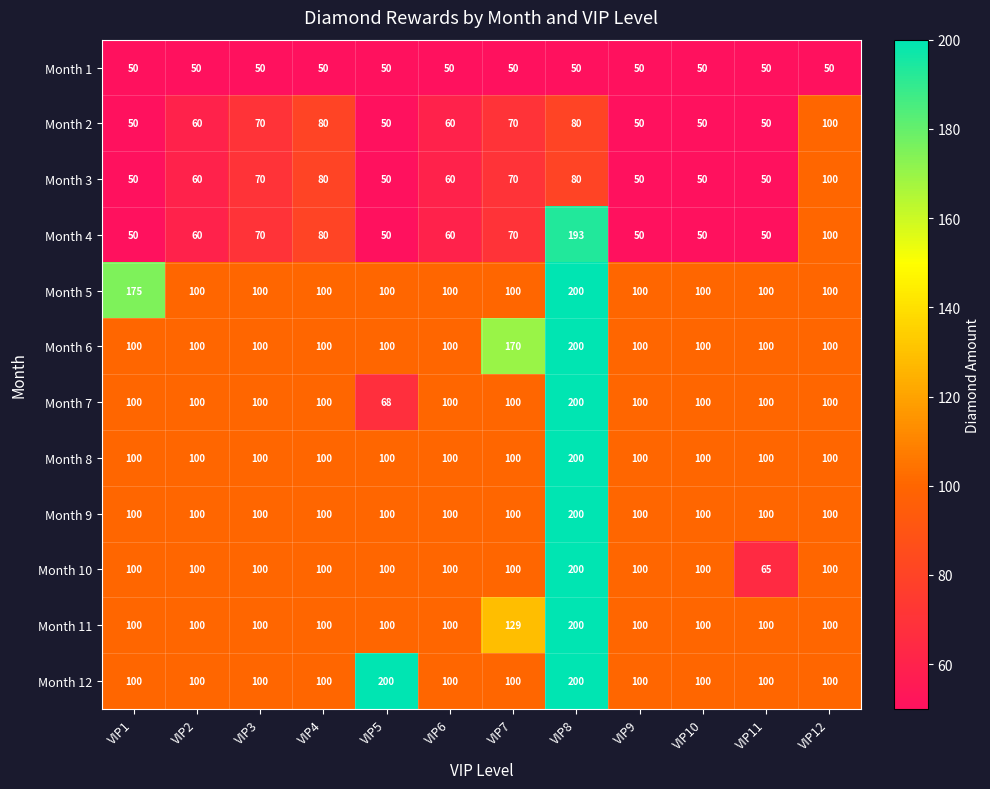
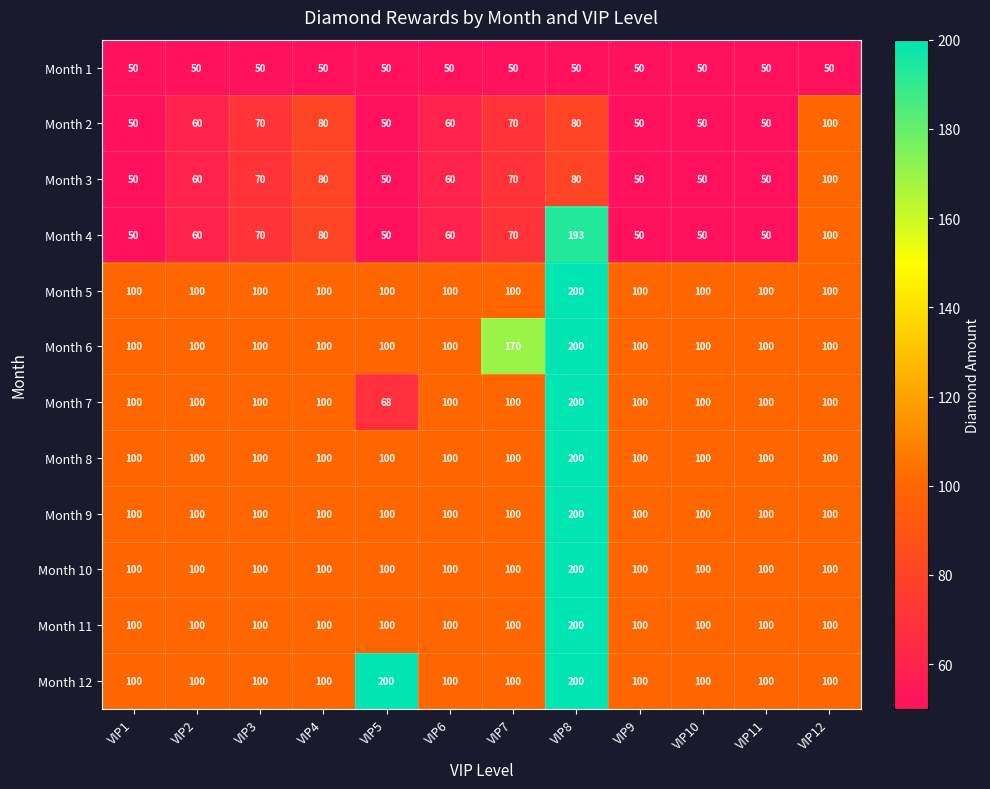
  {
    "Month 1": {
      "VIP1": 50,
      "VIP2": 50,
      "VIP3": 50,
      "VIP4": 50,
      "VIP5": 50,
      "VIP6": 50,
      "VIP7": 50,
      "VIP8": 50,
      "VIP9": 50,
      "VIP10": 50,
      "VIP11": 50,
      "VIP12": 50
    },
    "Month 2": {
      "VIP1": 50,
      "VIP2": 60,
      "VIP3": 70,
      "VIP4": 80,
      "VIP5": 50,
      "VIP6": 60,
      "VIP7": 70,
      "VIP8": 80,
      "VIP9": 50,
      "VIP10": 50,
      "VIP11": 50,
      "VIP12": 100
    },
    "Month 3": {
      "VIP1": 50,
      "VIP2": 60,
      "VIP3": 70,
      "VIP4": 80,
      "VIP5": 50,
      "VIP6": 60,
      "VIP7": 70,
      "VIP8": 80,
      "VIP9": 50,
      "VIP10": 50,
      "VIP11": 50,
      "VIP12": 100
    },
    "Month 4": {
      "VIP1": 50,
      "VIP2": 60,
      "VIP3": 70,
      "VIP4": 80,
      "VIP5": 50,
      "VIP6": 60,
      "VIP7": 70,
      "VIP8": 193,
      "VIP9": 50,
      "VIP10": 50,
      "VIP11": 50,
      "VIP12": 100
    },
    "Month 5": {
-     "VIP1": 175,
+     "VIP1": 100,
      "VIP2": 100,
      "VIP3": 100,
      "VIP4": 100,
      "VIP5": 100,
      "VIP6": 100,
      "VIP7": 100,
      "VIP8": 200,
      "VIP9": 100,
      "VIP10": 100,
      "VIP11": 100,
      "VIP12": 100
    },
    "Month 6": {
      "VIP1": 100,
      "VIP2": 100,
      "VIP3": 100,
      "VIP4": 100,
      "VIP5": 100,
      "VIP6": 100,
      "VIP7": 170,
      "VIP8": 200,
      "VIP9": 100,
      "VIP10": 100,
      "VIP11": 100,
      "VIP12": 100
    },
    "Month 7": {
      "VIP1": 100,
      "VIP2": 100,
      "VIP3": 100,
      "VIP4": 100,
      "VIP5": 68,
      "VIP6": 100,
      "VIP7": 100,
      "VIP8": 200,
      "VIP9": 100,
      "VIP10": 100,
      "VIP11": 100,
      "VIP12": 100
    },
    "Month 8": {
      "VIP1": 100,
      "VIP2": 100,
      "VIP3": 100,
      "VIP4": 100,
      "VIP5": 100,
      "VIP6": 100,
      "VIP7": 100,
      "VIP8": 200,
      "VIP9": 100,
      "VIP10": 100,
      "VIP11": 100,
      "VIP12": 100
    },
    "Month 9": {
      "VIP1": 100,
      "VIP2": 100,
      "VIP3": 100,
      "VIP4": 100,
      "VIP5": 100,
      "VIP6": 100,
      "VIP7": 100,
      "VIP8": 200,
      "VIP9": 100,
      "VIP10": 100,
      "VIP11": 100,
      "VIP12": 100
    },
    "Month 10": {
      "VIP1": 100,
      "VIP2": 100,
      "VIP3": 100,
      "VIP4": 100,
      "VIP5": 100,
      "VIP6": 100,
      "VIP7": 100,
      "VIP8": 200,
      "VIP9": 100,
      "VIP10": 100,
-     "VIP11": 65,
+     "VIP11": 100,
      "VIP12": 100
    },
    "Month 11": {
      "VIP1": 100,
      "VIP2": 100,
      "VIP3": 100,
      "VIP4": 100,
      "VIP5": 100,
      "VIP6": 100,
-     "VIP7": 129,
+     "VIP7": 100,
      "VIP8": 200,
      "VIP9": 100,
      "VIP10": 100,
      "VIP11": 100,
      "VIP12": 100
    },
    "Month 12": {
      "VIP1": 100,
      "VIP2": 100,
      "VIP3": 100,
      "VIP4": 100,
      "VIP5": 200,
      "VIP6": 100,
      "VIP7": 100,
      "VIP8": 200,
      "VIP9": 100,
      "VIP10": 100,
      "VIP11": 100,
      "VIP12": 100
    }
  }
